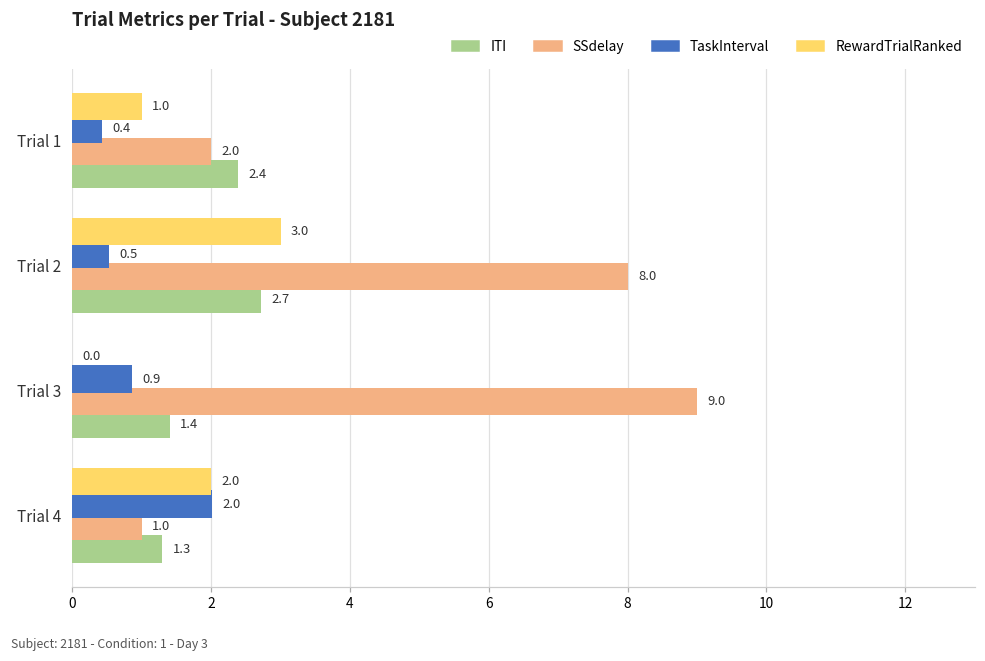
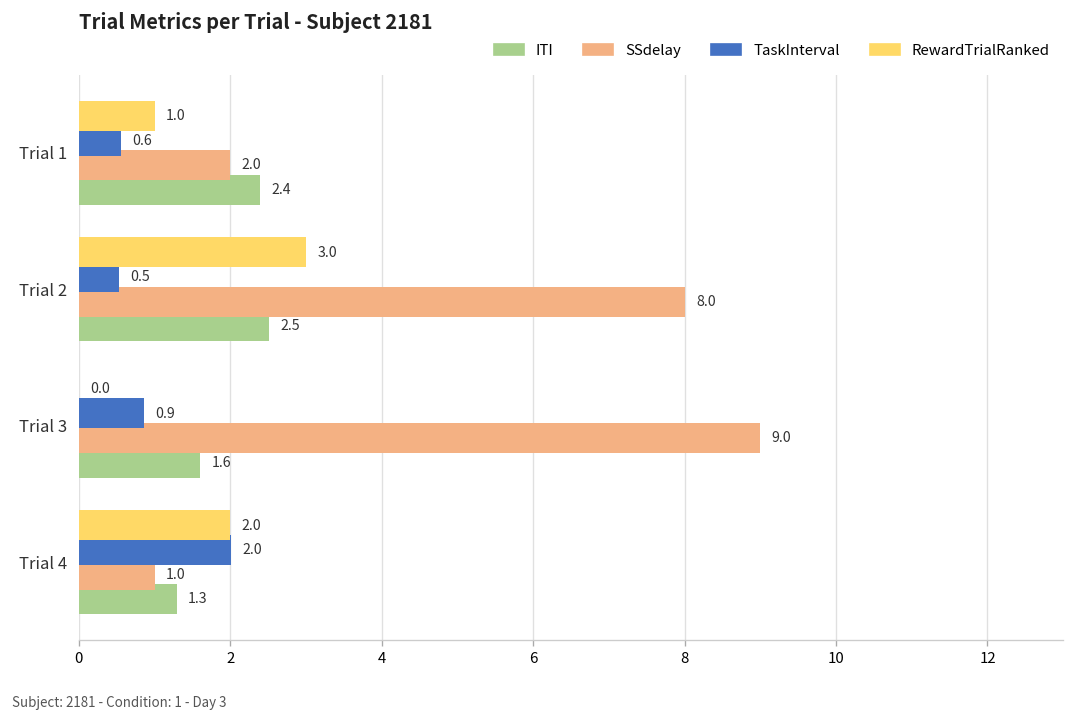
  {
    "ITI": {
      "Trial 1": 2.4,
-     "Trial 2": 2.7,
-     "Trial 3": 1.4,
+     "Trial 2": 2.5,
+     "Trial 3": 1.6,
      "Trial 4": 1.3
    },
    "TaskInterval": {
-     "Trial 1": 0.4,
+     "Trial 1": 0.6,
      "Trial 2": 0.5,
      "Trial 3": 0.9,
      "Trial 4": 2.0
    }
  }
